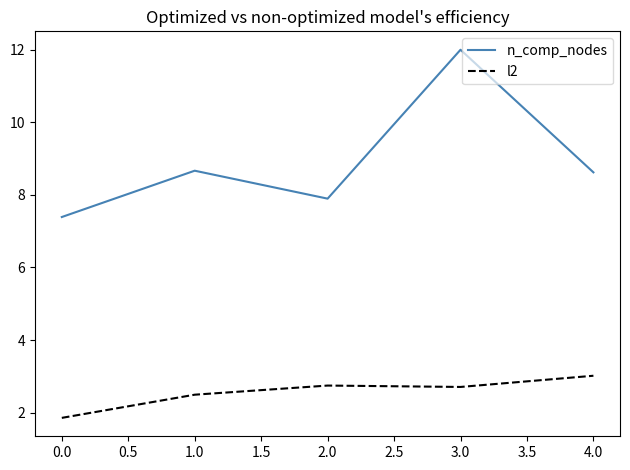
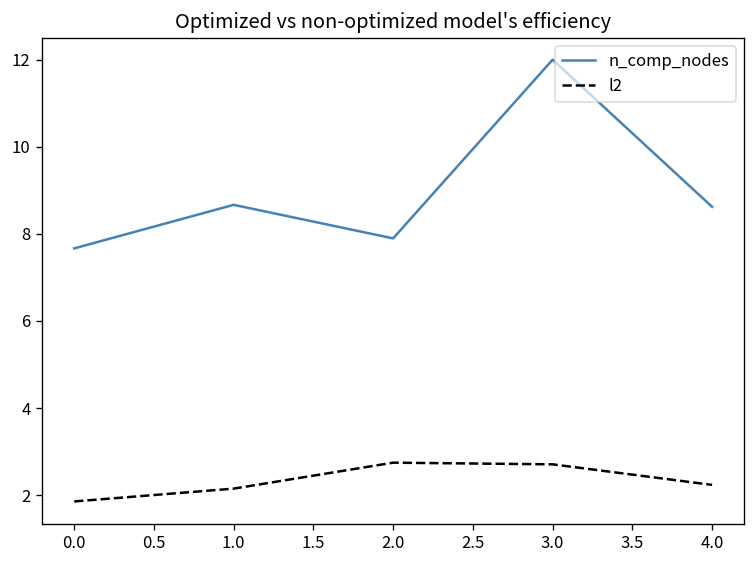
  {
    "n_comp_nodes": {
-     "0.0": 7.4,
+     "0.0": 7.7,
      "1.0": 8.7,
      "2.0": 7.9,
      "3.0": 12.0,
      "4.0": 8.6
    },
    "l2": {
      "0.0": 1.9,
-     "1.0": 2.5,
+     "1.0": 2.2,
      "2.0": 2.7,
      "3.0": 2.7,
-     "4.0": 3.0
+     "4.0": 2.2
    }
  }
